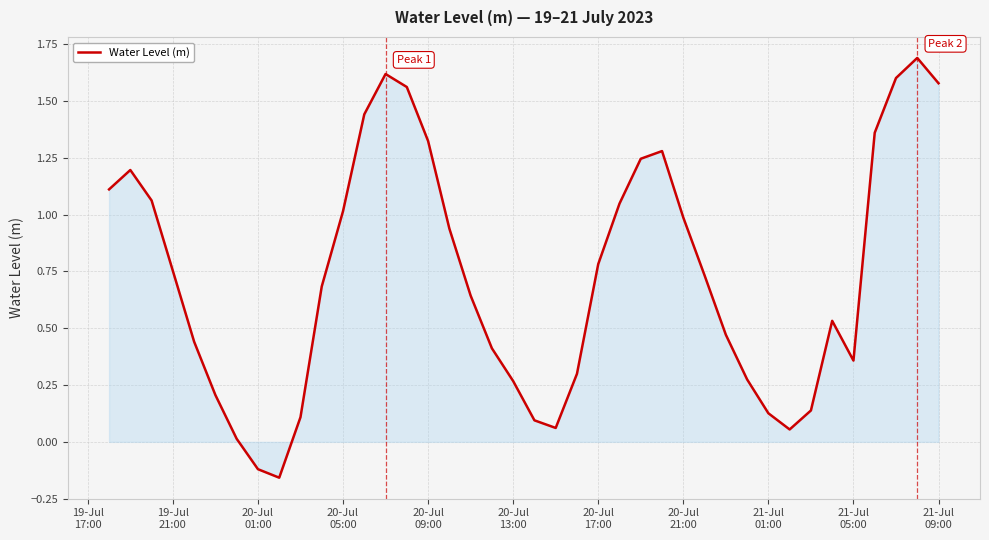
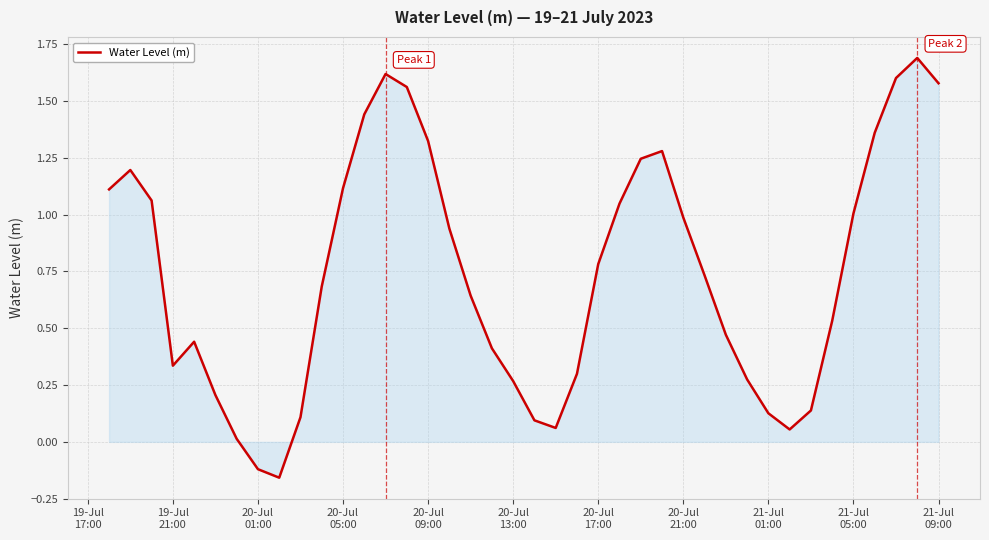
  {
    "Water Level (m)": {
-     "19-Jul 21:00": 0.75,
+     "19-Jul 21:00": 0.34,
      "20-Jul 01:00": -0.12,
-     "20-Jul 05:00": 1.02,
-     "21-Jul 05:00": 0.36
+     "20-Jul 05:00": 1.12,
+     "21-Jul 05:00": 1.01
    }
  }
